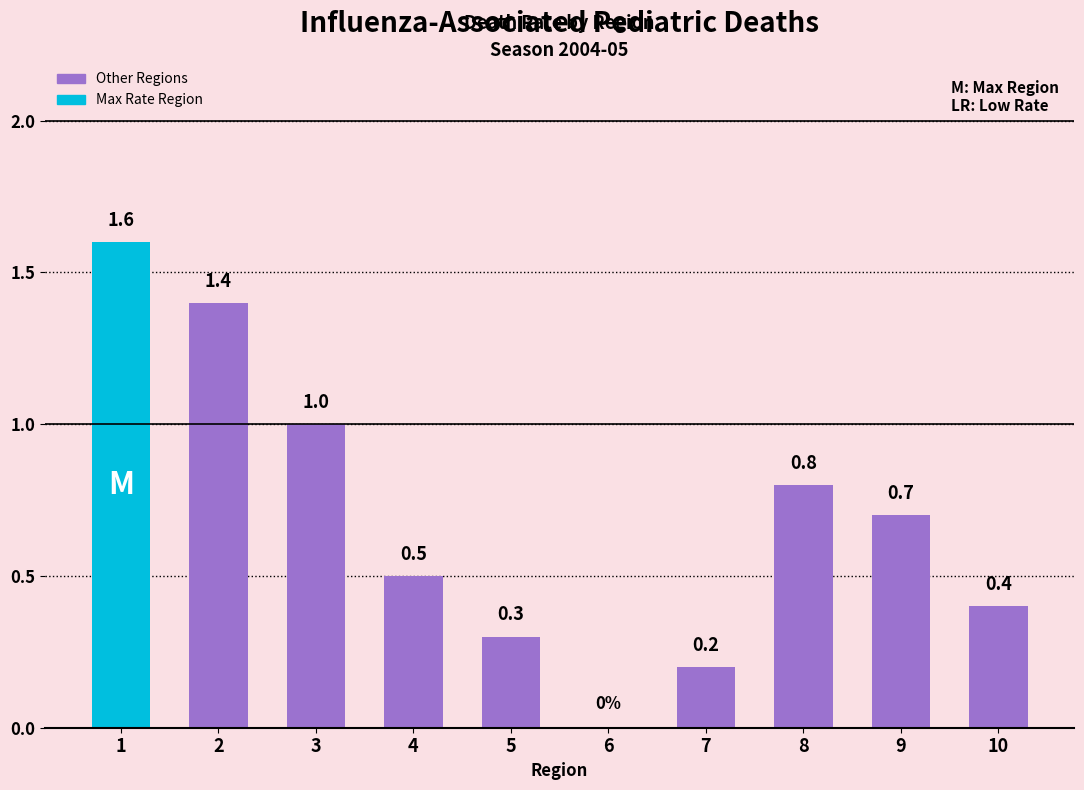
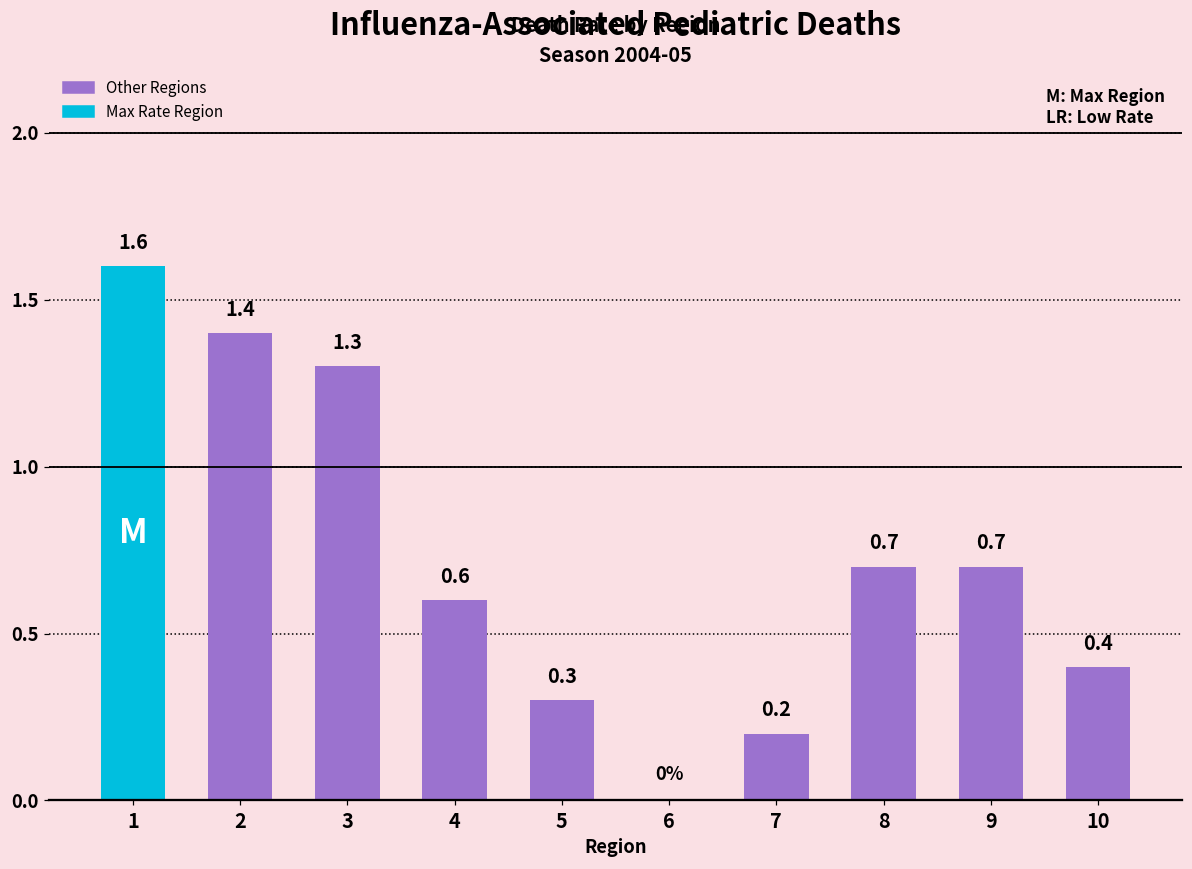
  {
    "1": "1.6",
    "2": "1.4",
-   "3": "1.0",
-   "4": "0.5",
+   "3": "1.3",
+   "4": "0.6",
    "5": "0.3",
    "6": "0%",
    "7": "0.2",
-   "8": "0.8",
+   "8": "0.7",
    "9": "0.7",
    "10": "0.4"
  }
